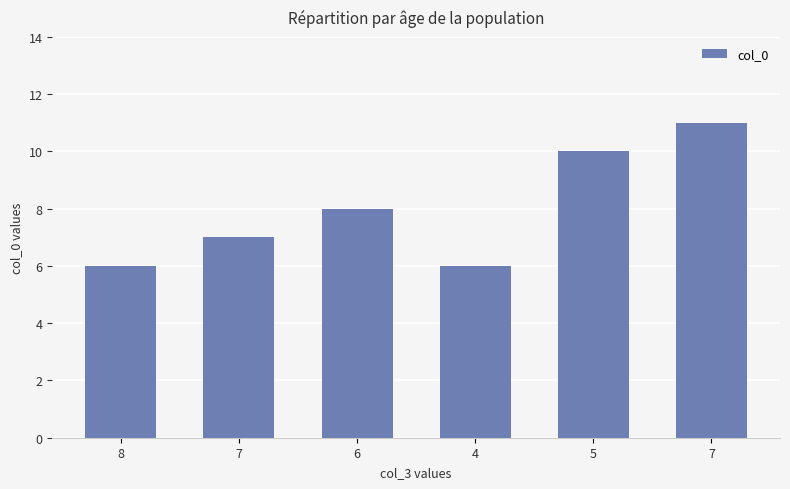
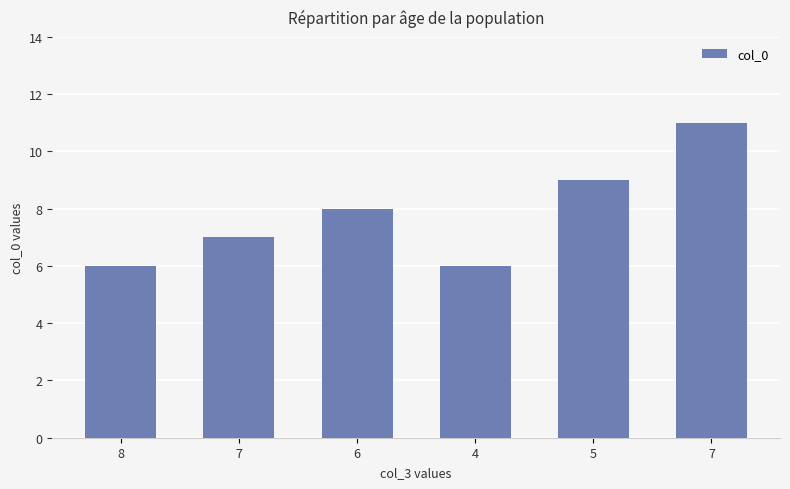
  {
    "8": 6,
    "6": 8,
    "4": 6,
-   "5": 10
+   "5": 9
  }
